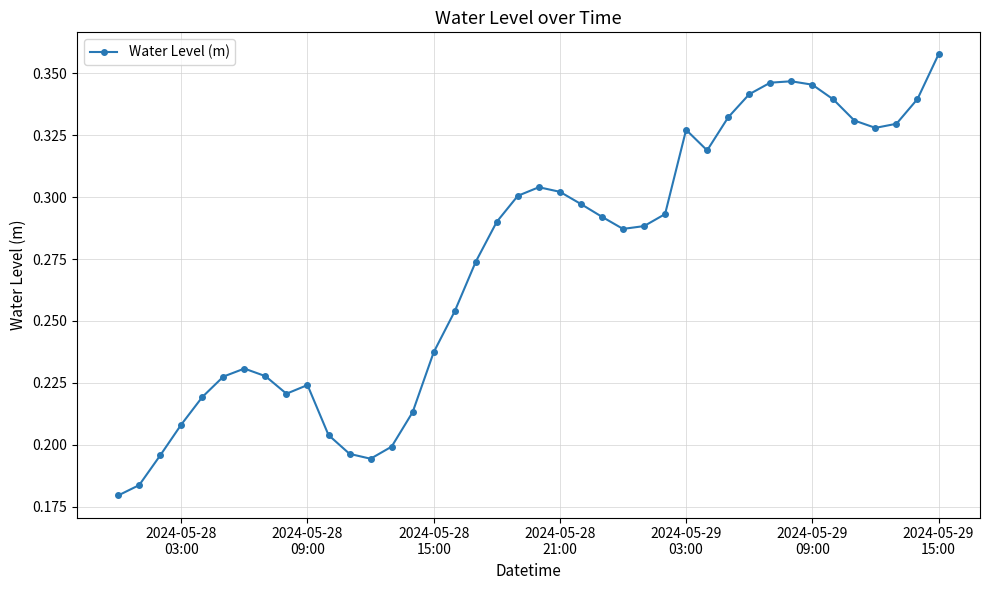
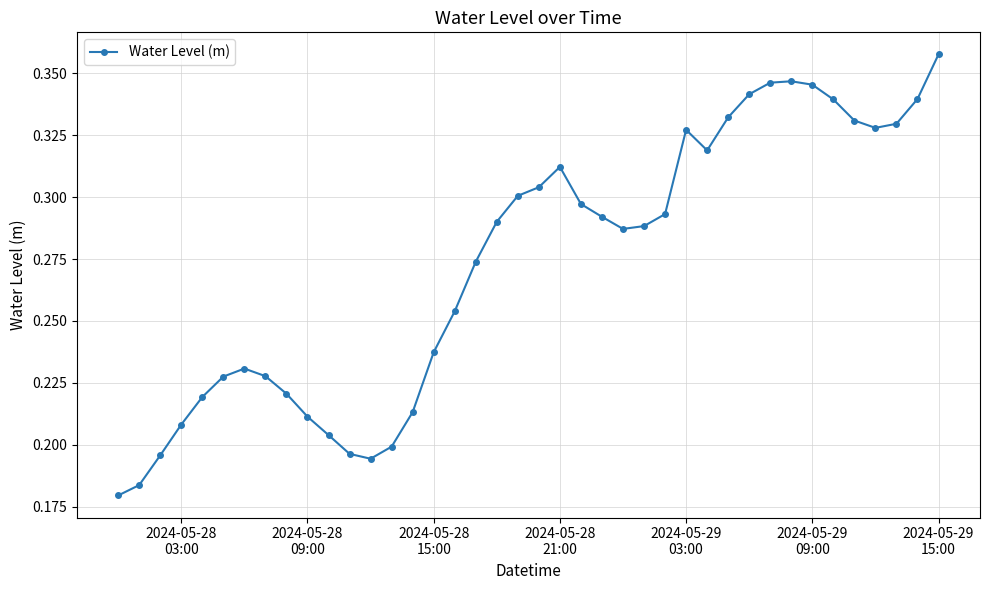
  {
    "2024-05-28 03:00": 0.208,
-   "2024-05-28 09:00": 0.224,
+   "2024-05-28 09:00": 0.211,
    "2024-05-28 15:00": 0.237,
-   "2024-05-28 21:00": 0.302,
+   "2024-05-28 21:00": 0.312,
    "2024-05-29 03:00": 0.327,
    "2024-05-29 09:00": 0.345,
    "2024-05-29 15:00": 0.358
  }
